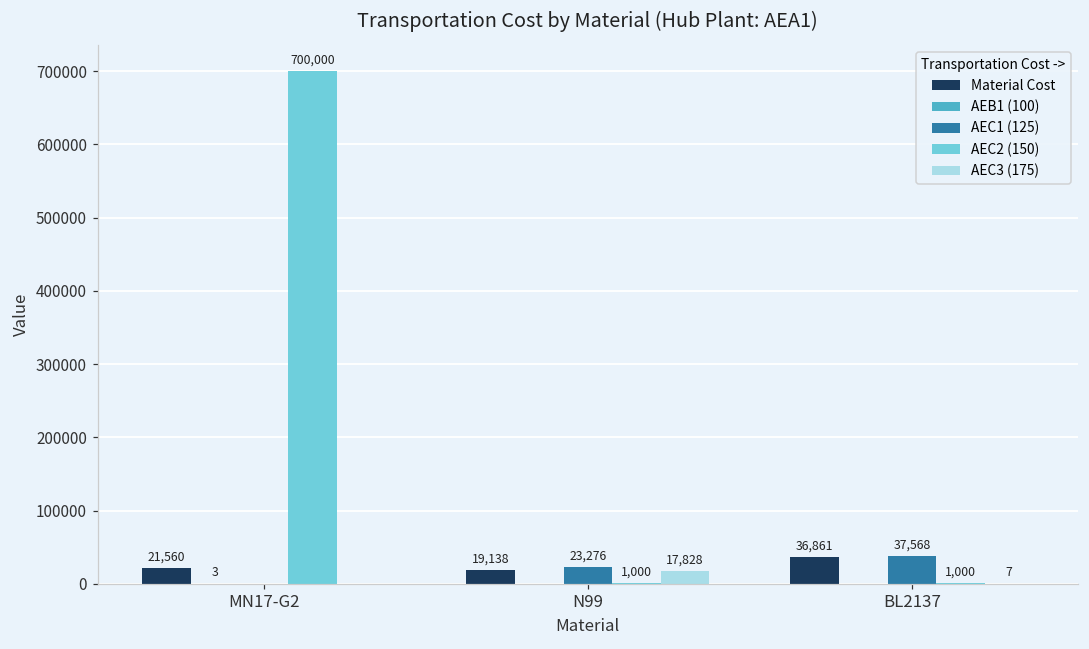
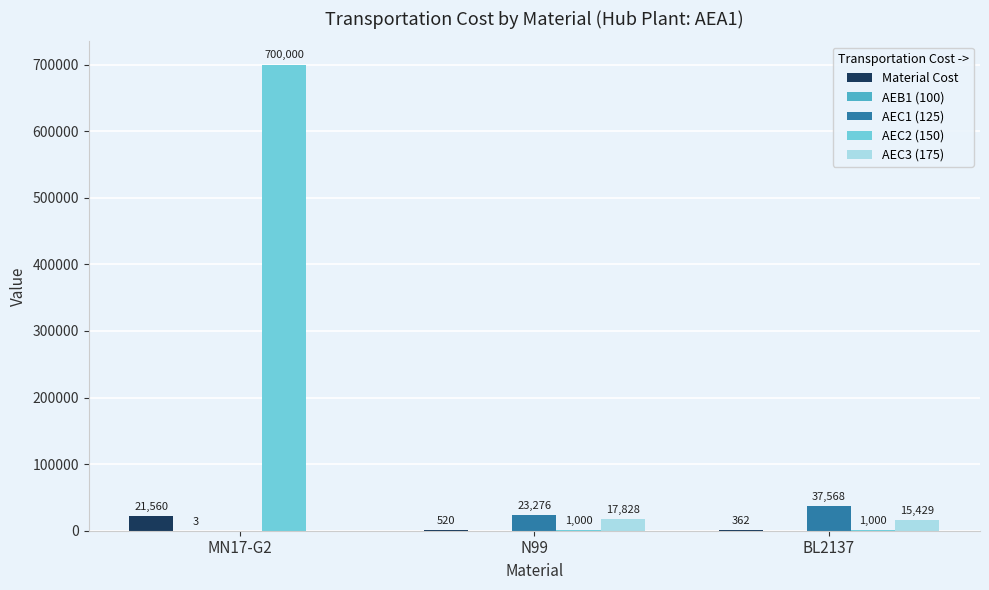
  {
    "Material Cost": {
      "MN17-G2": "21,560",
-     "N99": "19,138",
-     "BL2137": "36,861"
+     "N99": "520",
+     "BL2137": "362"
    },
    "AEC1 (125)": {
      "N99": "23,276",
      "BL2137": "37,568"
    },
    "AEC3 (175)": {
      "N99": "17,828",
-     "BL2137": "7"
+     "BL2137": "15,429"
    }
  }
